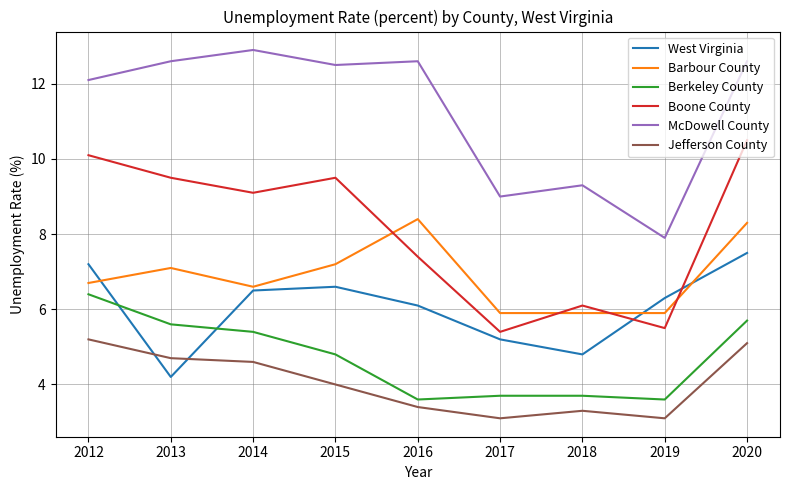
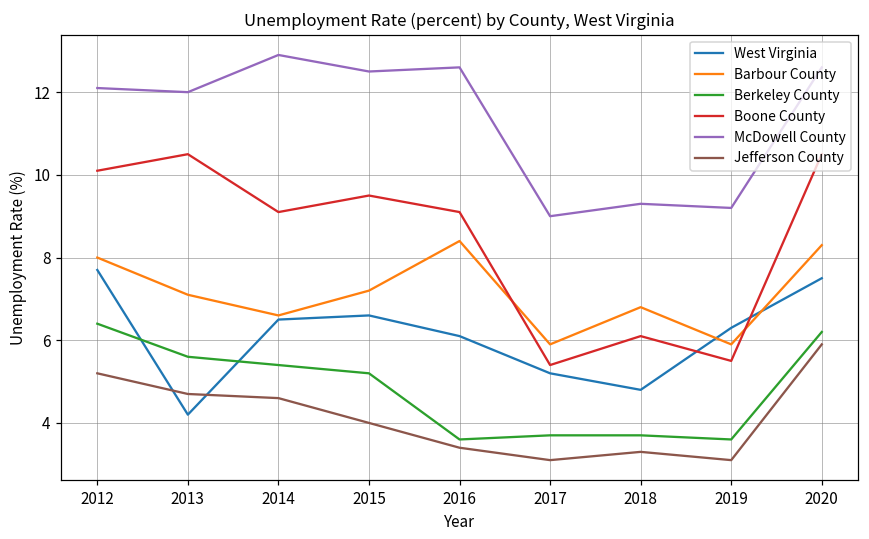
  {
    "West Virginia": {
-     "2012": 7.2,
+     "2012": 7.7,
      "2013": 4.2,
      "2014": 6.5,
      "2015": 6.6,
      "2016": 6.1,
      "2017": 5.2,
      "2018": 4.8,
      "2019": 6.3,
      "2020": 7.5
    },
    "Barbour County": {
-     "2012": 6.7,
+     "2012": 8.0,
      "2013": 7.1,
      "2014": 6.6,
      "2015": 7.2,
      "2016": 8.4,
      "2017": 5.9,
-     "2018": 5.9,
+     "2018": 6.8,
      "2019": 5.9,
      "2020": 8.3
    },
    "Berkeley County": {
      "2012": 6.4,
      "2013": 5.6,
      "2014": 5.4,
-     "2015": 4.8,
+     "2015": 5.2,
      "2016": 3.6,
      "2017": 3.7,
      "2018": 3.7,
      "2019": 3.6,
-     "2020": 5.7
+     "2020": 6.2
    },
    "Boone County": {
      "2012": 10.1,
-     "2013": 9.5,
+     "2013": 10.5,
      "2014": 9.1,
      "2015": 9.5,
-     "2016": 7.4,
+     "2016": 9.1,
      "2017": 5.4,
      "2018": 6.1,
      "2019": 5.5
    },
    "McDowell County": {
      "2012": 12.1,
-     "2013": 12.6,
+     "2013": 12.0,
      "2014": 12.9,
      "2015": 12.5,
      "2016": 12.6,
      "2017": 9.0,
      "2018": 9.3,
-     "2019": 7.9
+     "2019": 9.2
    },
    "Jefferson County": {
      "2012": 5.2,
      "2013": 4.7,
      "2014": 4.6,
      "2015": 4.0,
      "2016": 3.4,
      "2017": 3.1,
      "2018": 3.3,
      "2019": 3.1,
-     "2020": 5.1
+     "2020": 5.9
    }
  }
